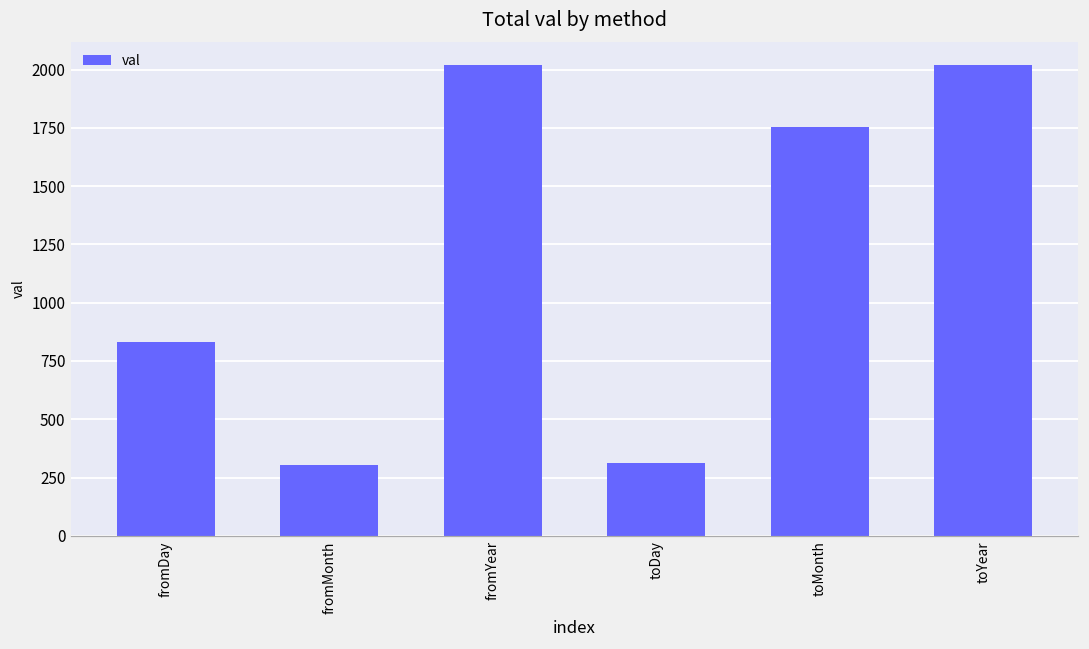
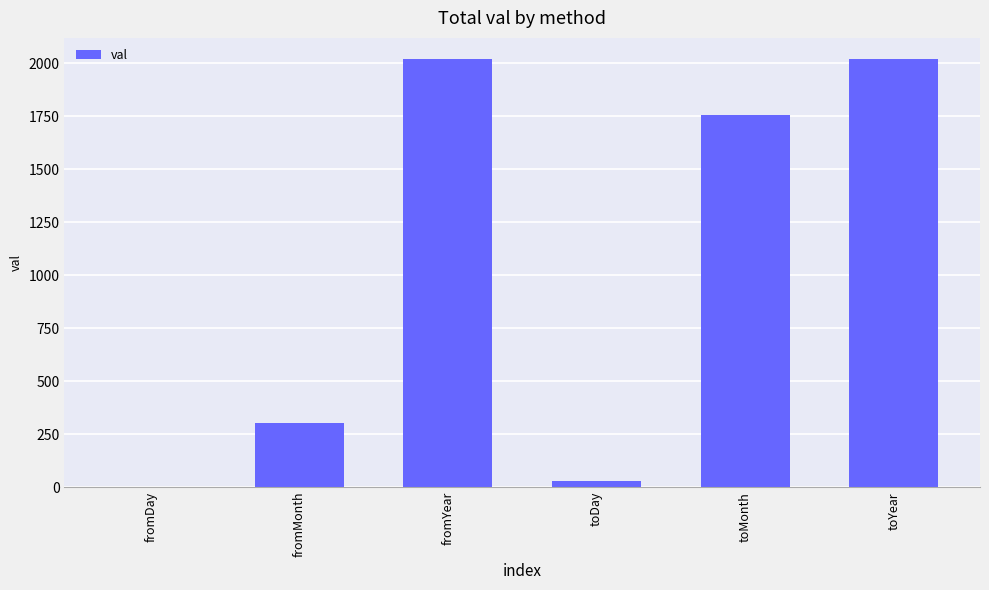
  {
-   "fromDay": 830,
+   "fromDay": 0,
    "fromMonth": 300,
    "fromYear": 2020,
-   "toDay": 310,
+   "toDay": 30,
    "toMonth": 1760,
    "toYear": 2020
  }
